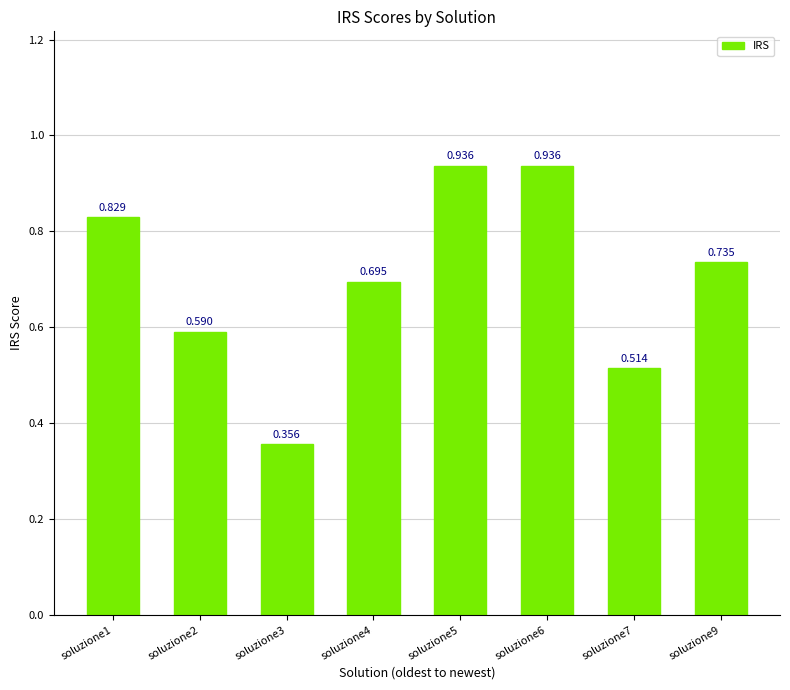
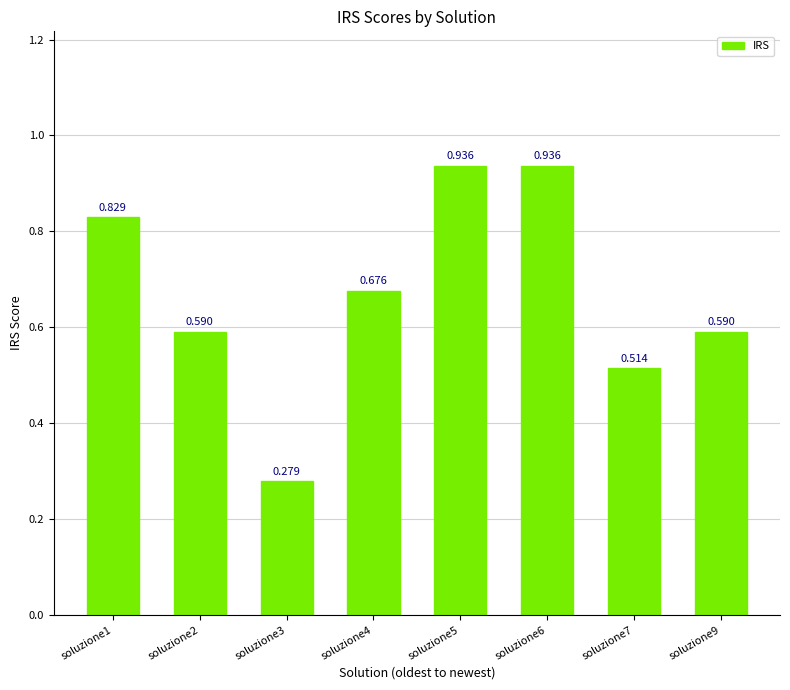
  {
    "soluzione1": 0.829,
    "soluzione2": 0.590,
-   "soluzione3": 0.356,
-   "soluzione4": 0.695,
+   "soluzione3": 0.279,
+   "soluzione4": 0.676,
    "soluzione5": 0.936,
    "soluzione6": 0.936,
    "soluzione7": 0.514,
-   "soluzione9": 0.735
+   "soluzione9": 0.590
  }
